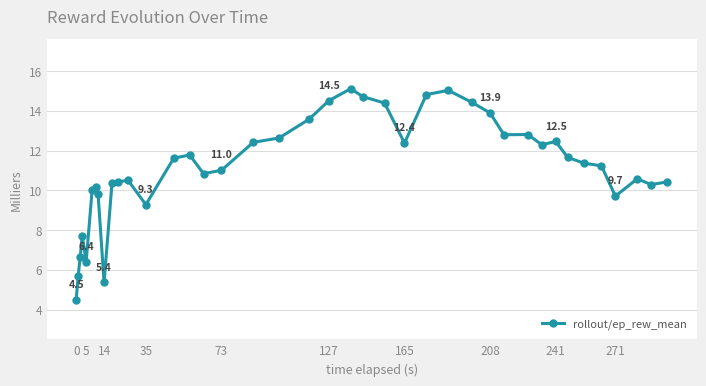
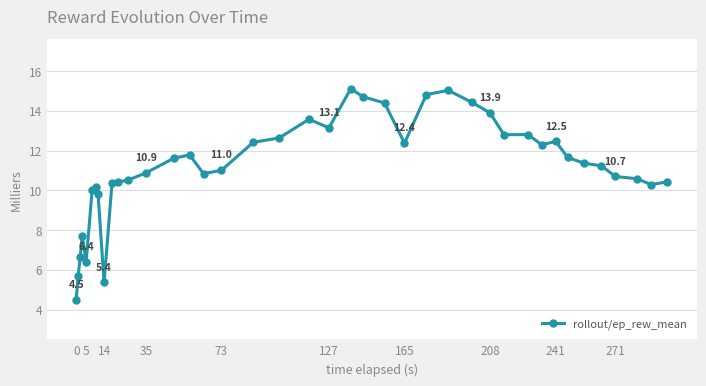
  {
    "0": 4.5,
    "5": 6.4,
    "14": 5.4,
-   "35": 9.3,
+   "35": 10.9,
    "73": 11.0,
-   "127": 14.5,
+   "127": 13.1,
    "165": 12.4,
    "208": 13.9,
    "241": 12.5,
-   "271": 9.7
+   "271": 10.7
  }
